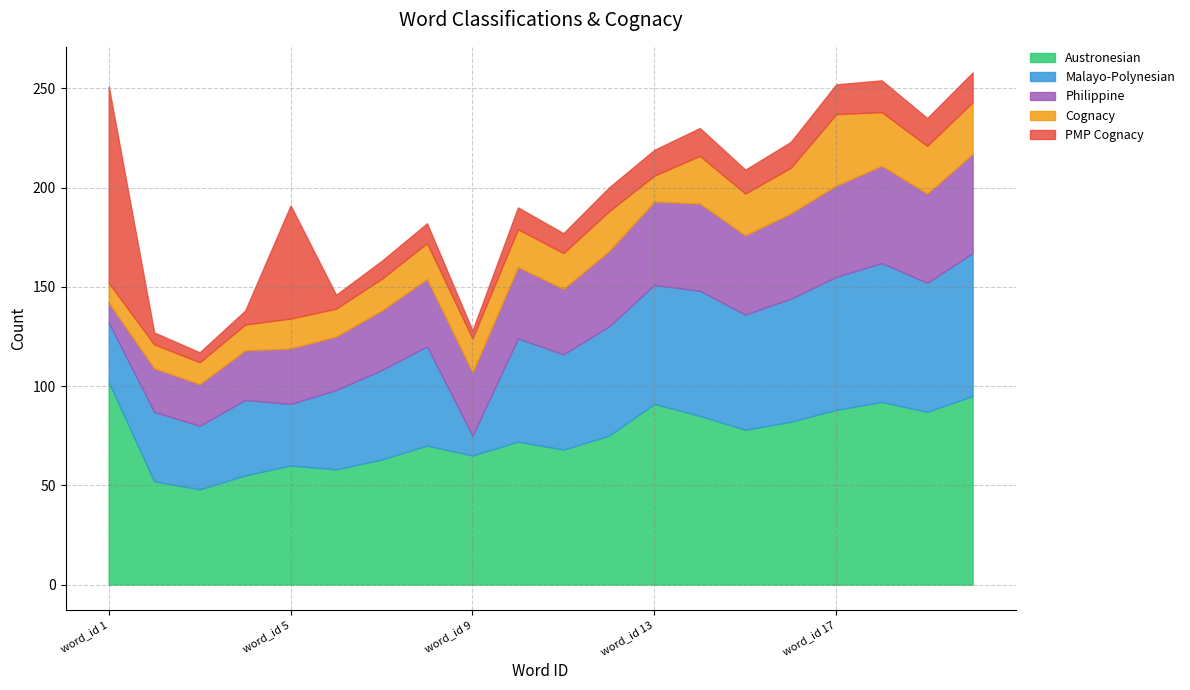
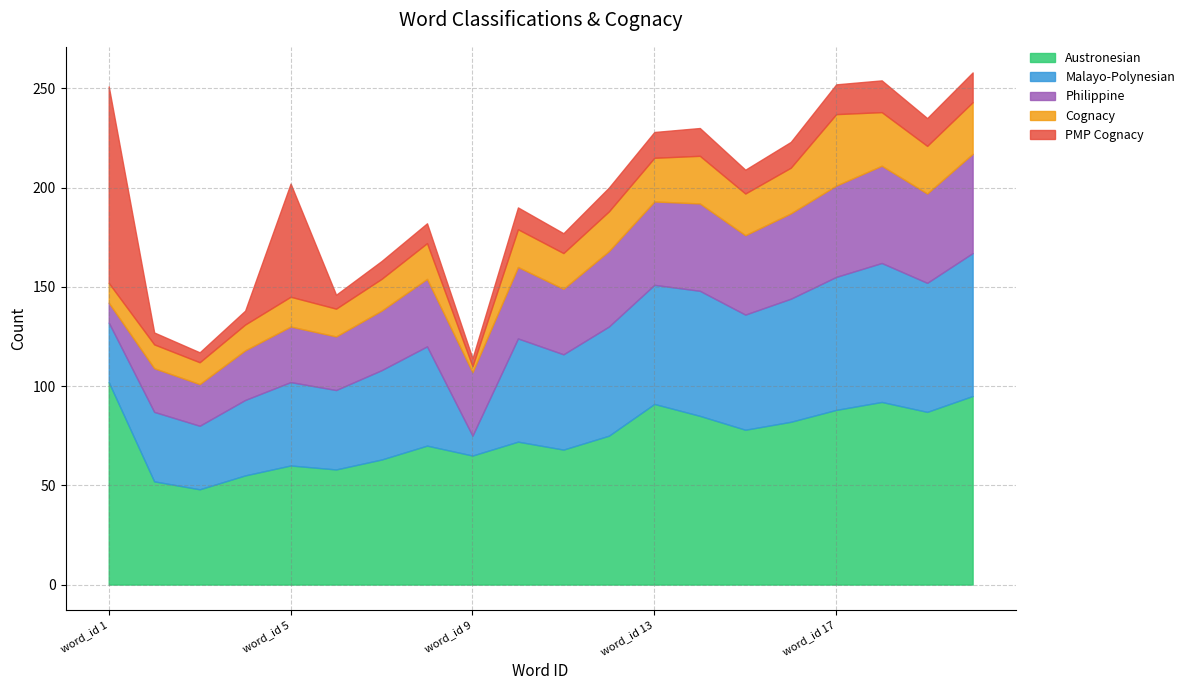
  {
    "Austronesian": {
      "word_id 1": 102,
      "word_id 5": 60,
      "word_id 9": 65,
      "word_id 13": 91,
      "word_id 17": 88
    },
    "Malayo-Polynesian": {
      "word_id 1": 30,
-     "word_id 5": 31,
+     "word_id 5": 42,
      "word_id 9": 10,
      "word_id 13": 60,
      "word_id 17": 67
    },
    "Philippine": {
      "word_id 1": 10,
      "word_id 5": 28,
      "word_id 9": 32,
      "word_id 13": 42,
      "word_id 17": 46
    },
    "Cognacy": {
      "word_id 1": 10,
      "word_id 5": 15,
-     "word_id 9": 17,
-     "word_id 13": 13,
+     "word_id 9": 3,
+     "word_id 13": 22,
      "word_id 17": 36
    },
    "PMP Cognacy": {
      "word_id 1": 99,
      "word_id 5": 57,
      "word_id 9": 4,
      "word_id 13": 13,
      "word_id 17": 15
    }
  }
